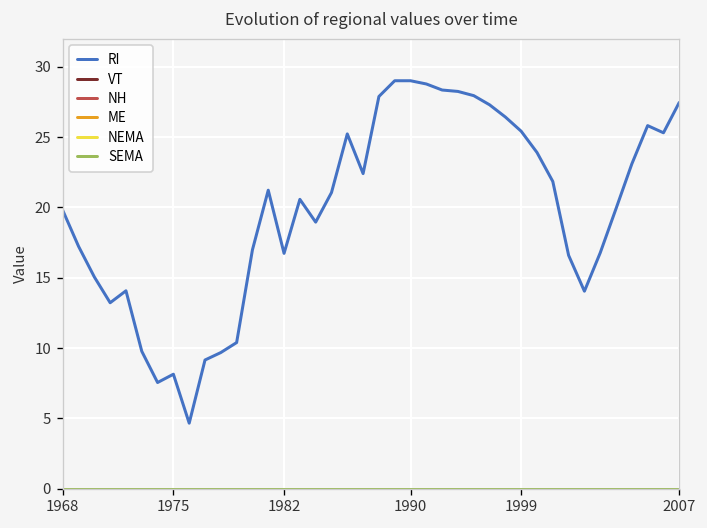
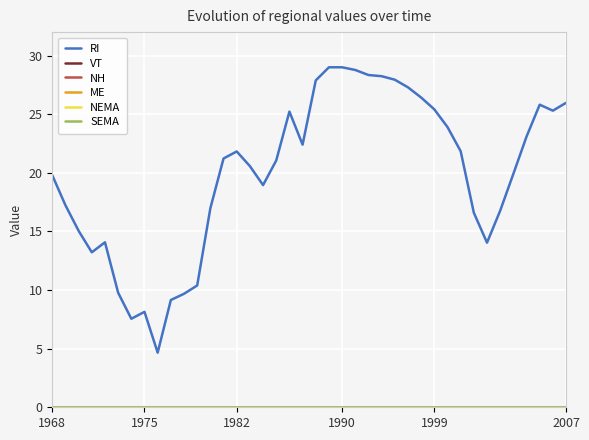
  {
    "RI": {
      "1968": 19.8,
      "1975": 8.1,
-     "1982": 16.7,
+     "1982": 21.8,
      "1990": 29.0,
      "1999": 25.4,
-     "2007": 27.5
+     "2007": 26.0
    },
    "SEMA": {
      "1968": 0.0,
      "1975": 0.0,
      "1982": 0.0,
      "1990": 0.0,
      "1999": 0.0,
      "2007": 0.0
    }
  }
